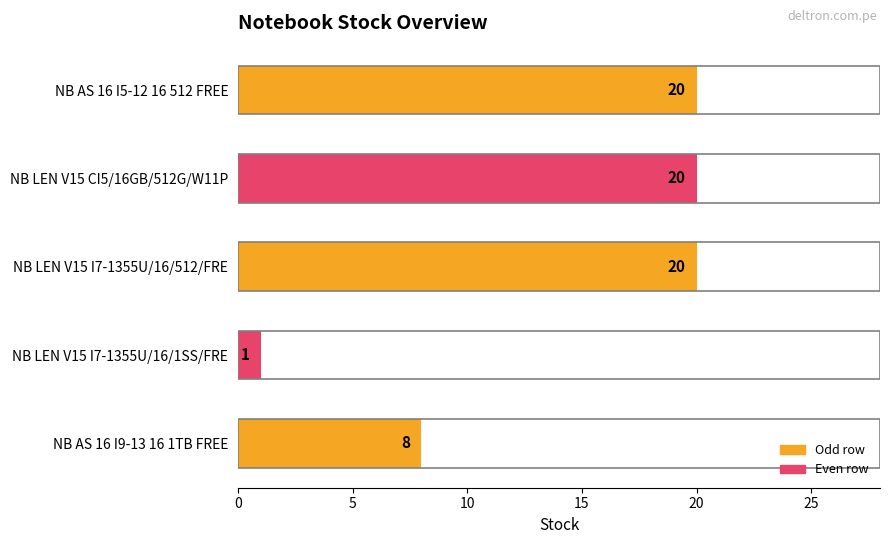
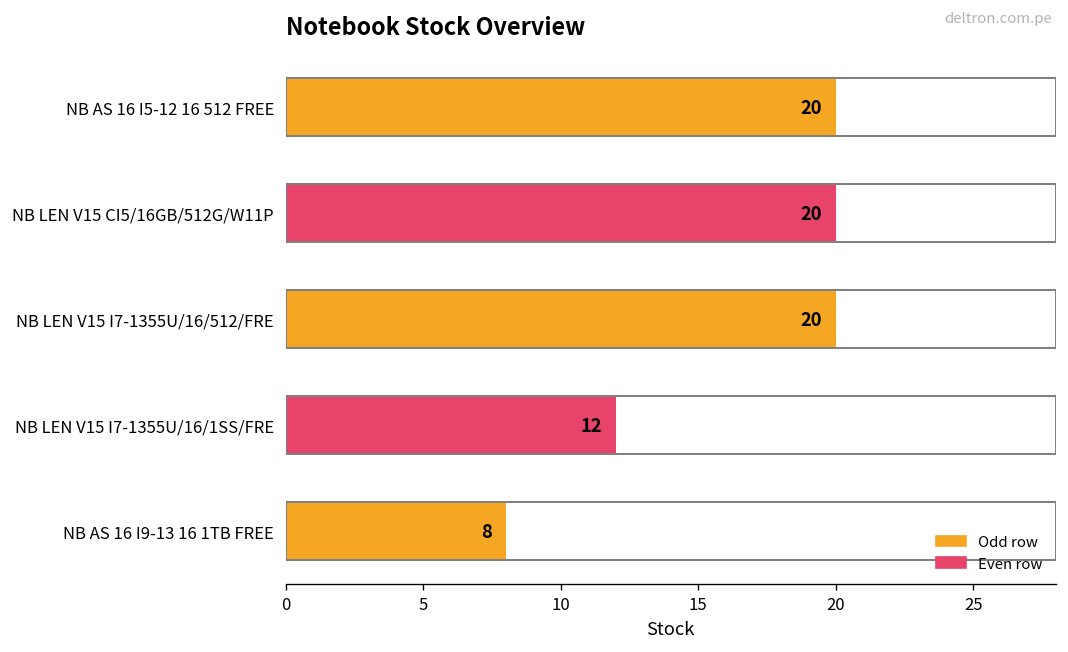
  {
    "NB AS 16 I5-12 16 512 FREE": 20,
    "NB LEN V15 CI5/16GB/512G/W11P": 20,
    "NB LEN V15 I7-1355U/16/512/FRE": 20,
-   "NB LEN V15 I7-1355U/16/1SS/FRE": 1,
+   "NB LEN V15 I7-1355U/16/1SS/FRE": 12,
    "NB AS 16 I9-13 16 1TB FREE": 8
  }
